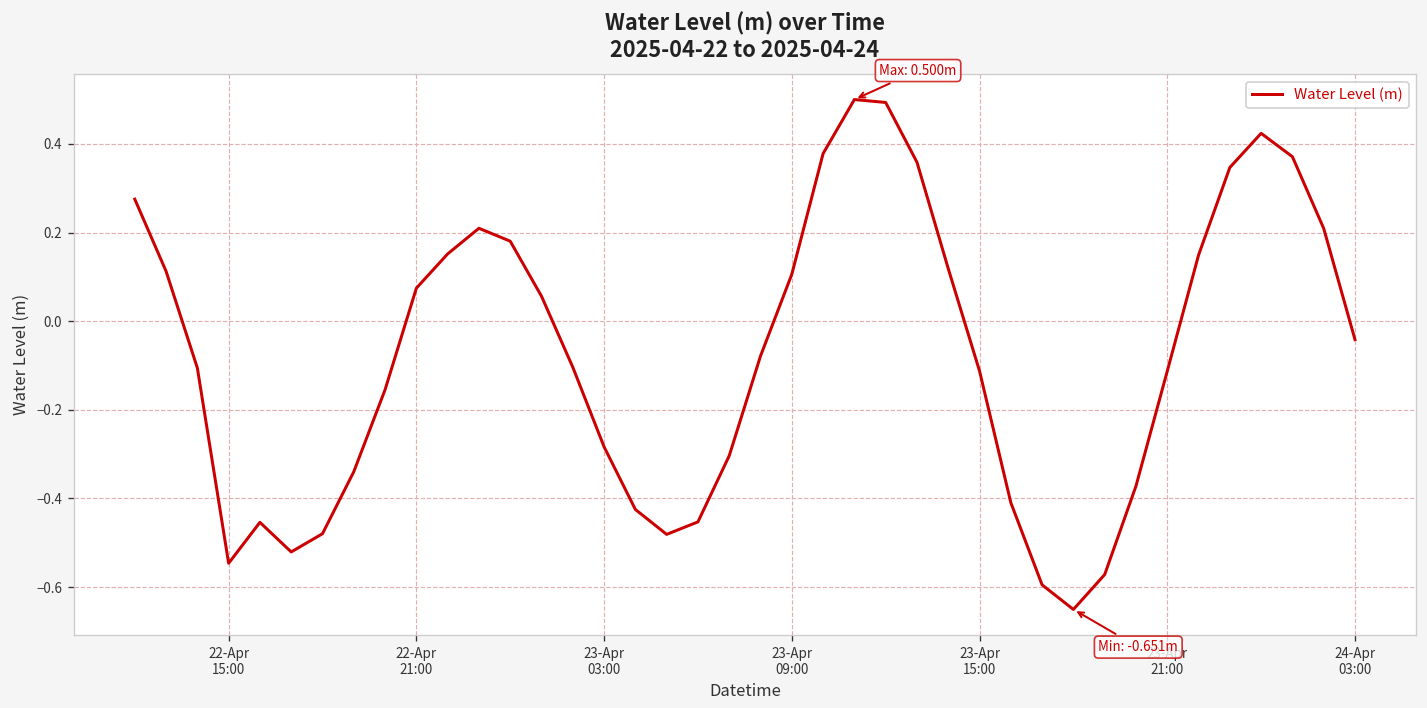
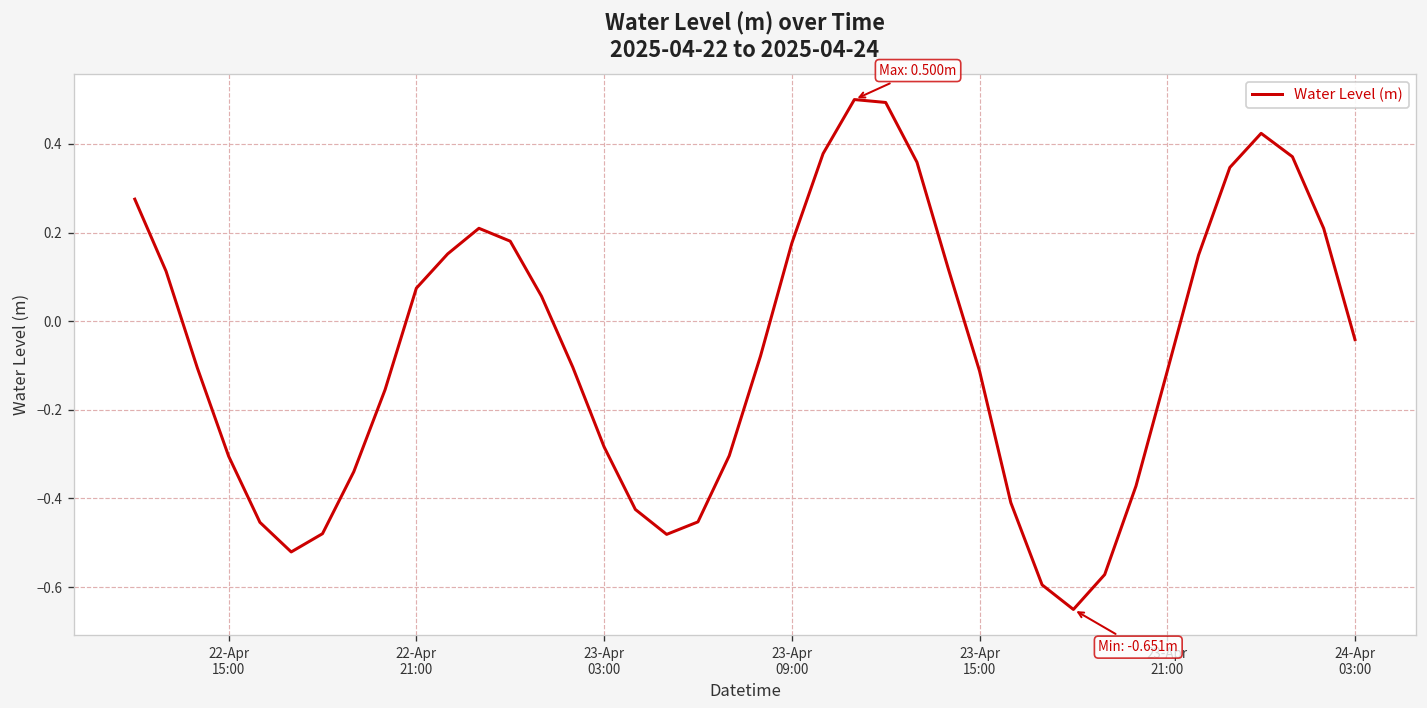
  {
-   "22-Apr 15:00": -0.55,
+   "22-Apr 15:00": -0.30,
    "22-Apr 21:00": 0.07,
    "23-Apr 03:00": -0.28,
-   "23-Apr 09:00": 0.11,
+   "23-Apr 09:00": 0.18,
    "23-Apr 15:00": -0.11,
    "23-Apr 21:00": -0.11,
    "24-Apr 03:00": -0.04
  }
